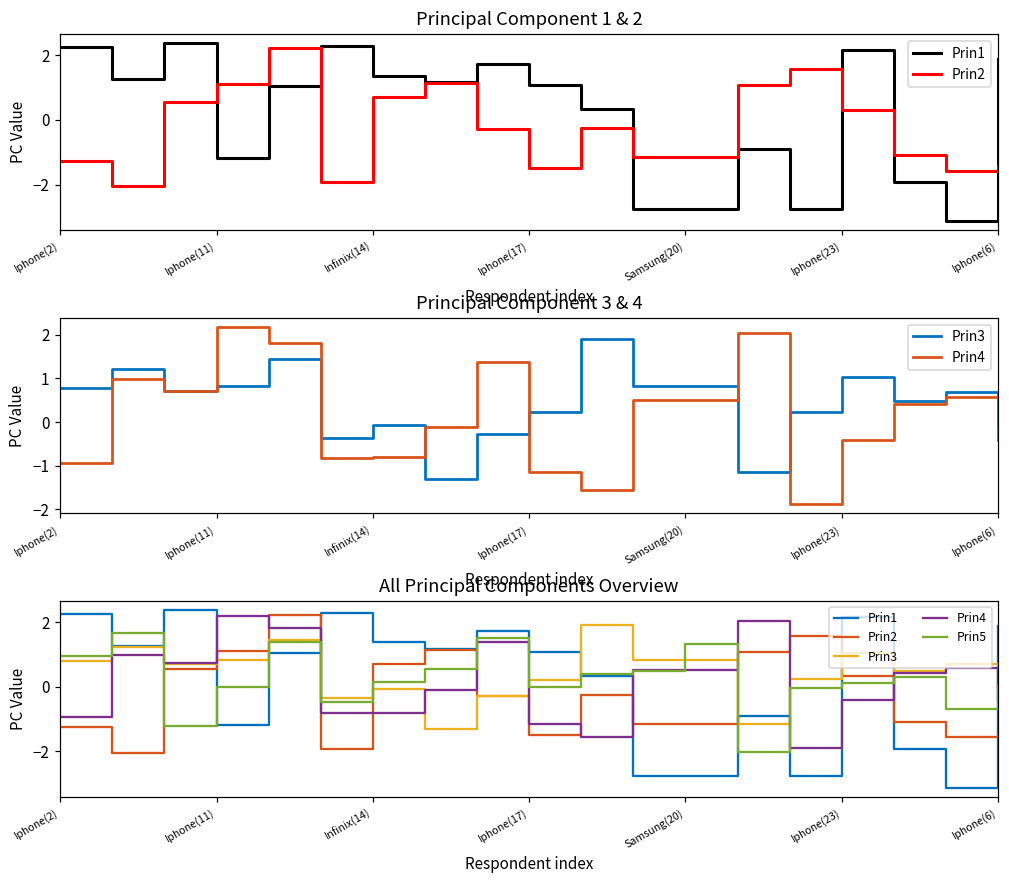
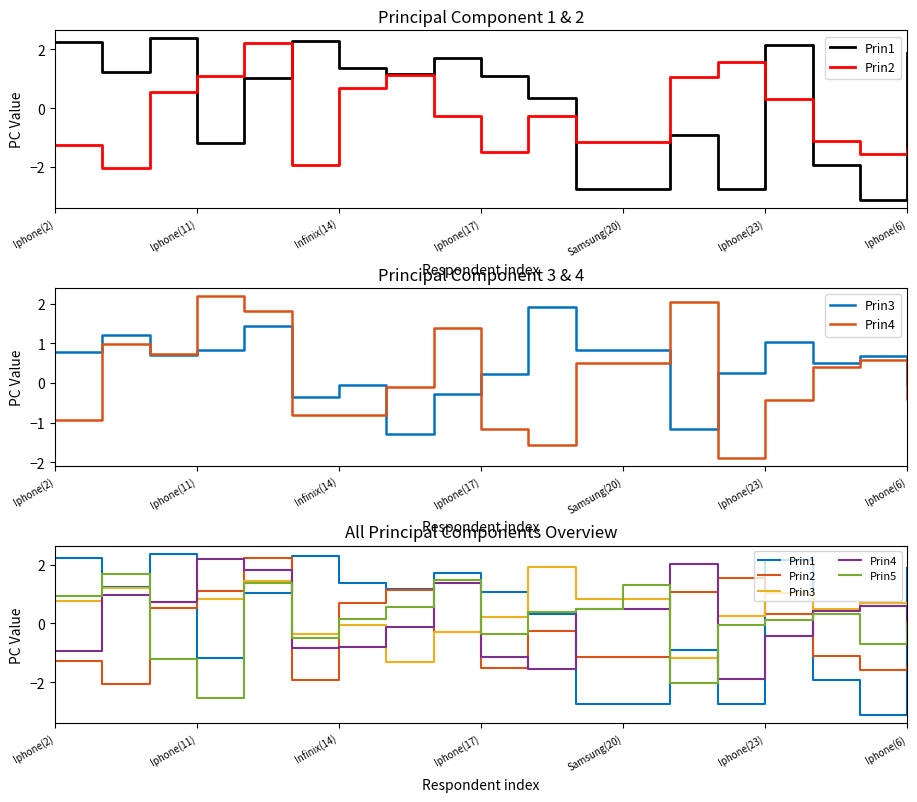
  {
    "All Principal Components Overview": {
      "Prin1": {
        "Iphone(2)": 2.2,
        "Iphone(11)": -1.2,
        "Infinix(14)": 1.4,
        "Iphone(17)": 1.1,
        "Samsung(20)": -2.8,
        "Iphone(6)": 1.9
      },
      "Prin2": {
        "Iphone(2)": -1.3,
        "Iphone(11)": 1.1,
        "Infinix(14)": 0.7,
        "Iphone(17)": -1.5,
        "Samsung(20)": -1.2,
        "Iphone(23)": 0.3,
        "Iphone(6)": -1.4
      },
      "Prin3": {
        "Iphone(2)": 0.8,
        "Iphone(11)": 0.8,
        "Infinix(14)": -0.1,
        "Iphone(17)": 0.2,
        "Samsung(20)": 0.8
      },
      "Prin4": {
        "Iphone(2)": -0.9,
        "Iphone(11)": 2.2,
        "Infinix(14)": -0.8,
        "Iphone(17)": -1.2,
        "Samsung(20)": 0.5,
        "Iphone(23)": -0.4,
        "Iphone(6)": -0.4
      },
      "Prin5": {
        "Iphone(2)": 0.9,
-       "Iphone(11)": 0.0,
+       "Iphone(11)": -2.5,
        "Infinix(14)": 0.1,
-       "Iphone(17)": 0.0,
+       "Iphone(17)": -0.3,
        "Samsung(20)": 1.3,
        "Iphone(23)": 0.1
      }
    }
  }
